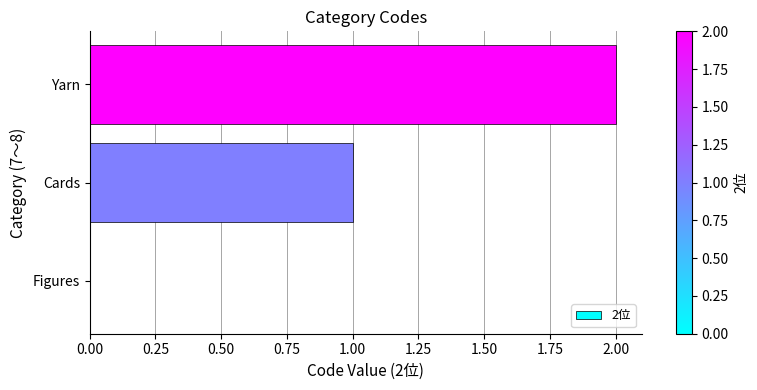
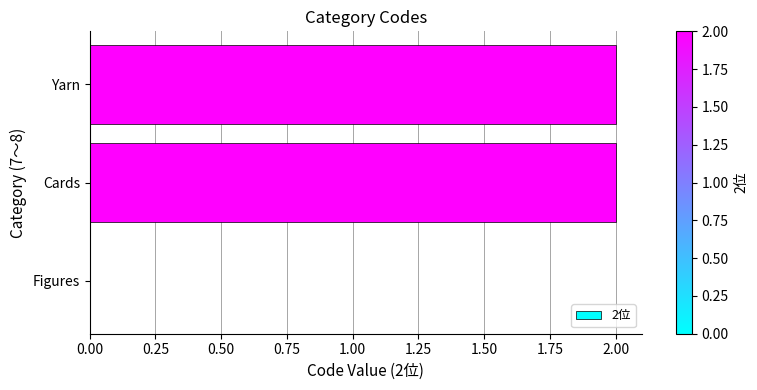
  {
    "Yarn": 2,
-   "Cards": 1,
+   "Cards": 2,
    "Figures": 0
  }
